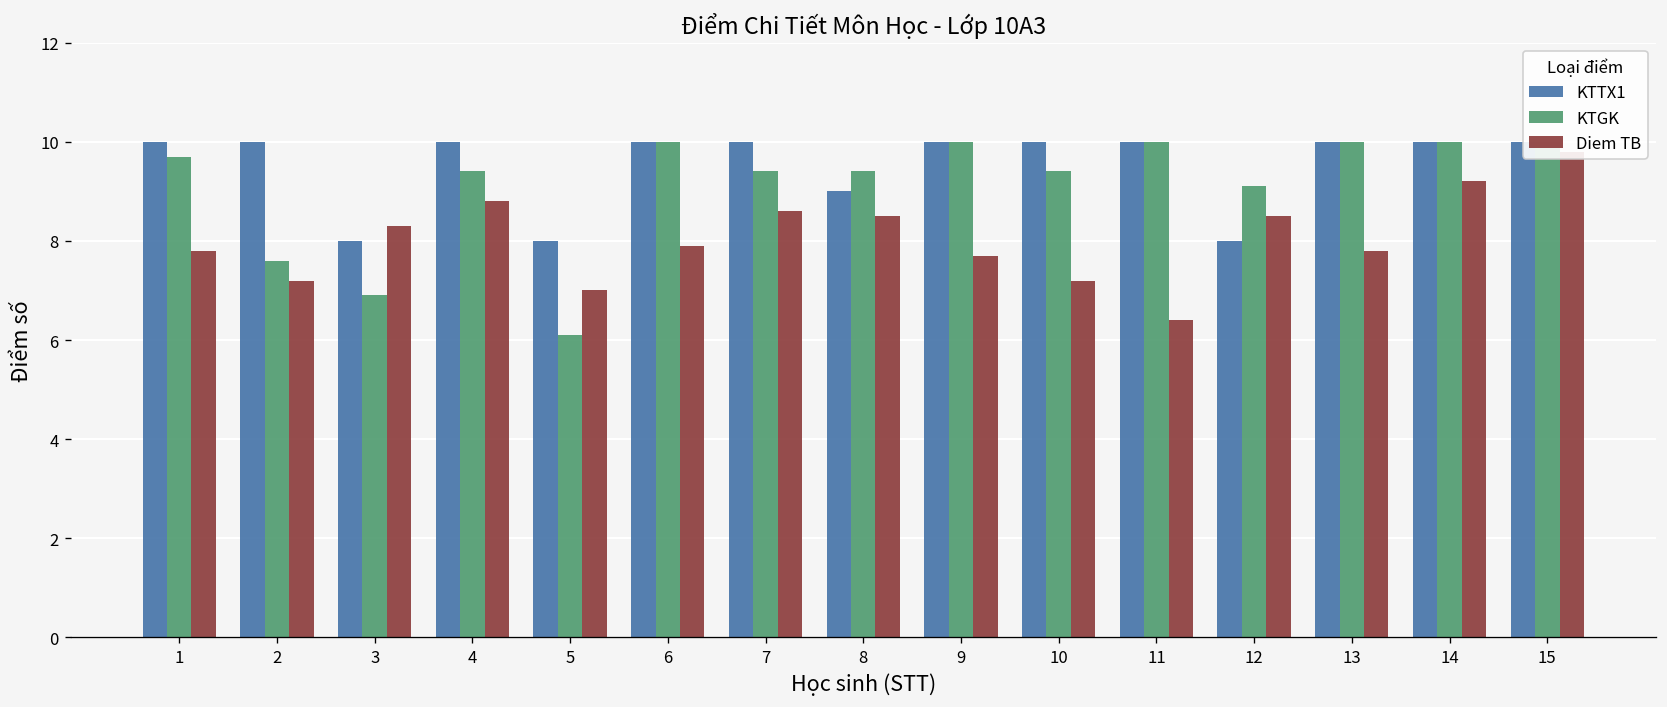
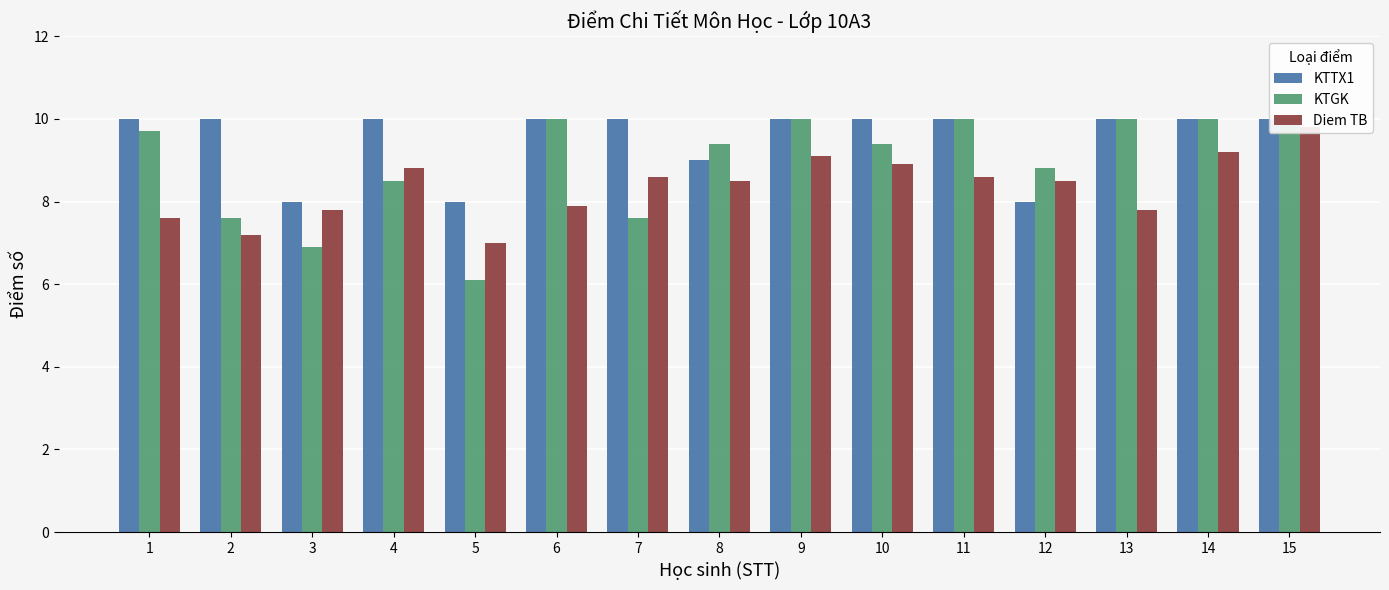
  {
    "KTTX1": {
      "1": 10.0,
      "2": 10.0,
      "3": 8.0,
      "4": 10.0,
      "5": 8.0,
      "6": 10.0,
      "7": 10.0,
      "8": 9.0,
      "9": 10.0,
      "10": 10.0,
      "11": 10.0,
      "12": 8.0,
      "13": 10.0,
      "14": 10.0
    },
    "KTGK": {
      "1": 9.7,
      "2": 7.6,
      "3": 6.9,
-     "4": 9.4,
+     "4": 8.5,
      "5": 6.1,
      "6": 10.0,
-     "7": 9.4,
+     "7": 7.6,
      "8": 9.4,
      "9": 10.0,
      "10": 9.4,
      "11": 10.0,
-     "12": 9.1,
+     "12": 8.8,
      "13": 10.0,
      "14": 10.0
    },
    "Diem TB": {
-     "1": 7.8,
+     "1": 7.6,
      "2": 7.2,
-     "3": 8.3,
+     "3": 7.8,
      "4": 8.8,
      "5": 7.0,
      "6": 7.9,
      "7": 8.6,
      "8": 8.5,
-     "9": 7.7,
-     "10": 7.2,
-     "11": 6.4,
+     "9": 9.1,
+     "10": 8.9,
+     "11": 8.6,
      "12": 8.5,
      "13": 7.8,
      "14": 9.2
    }
  }
